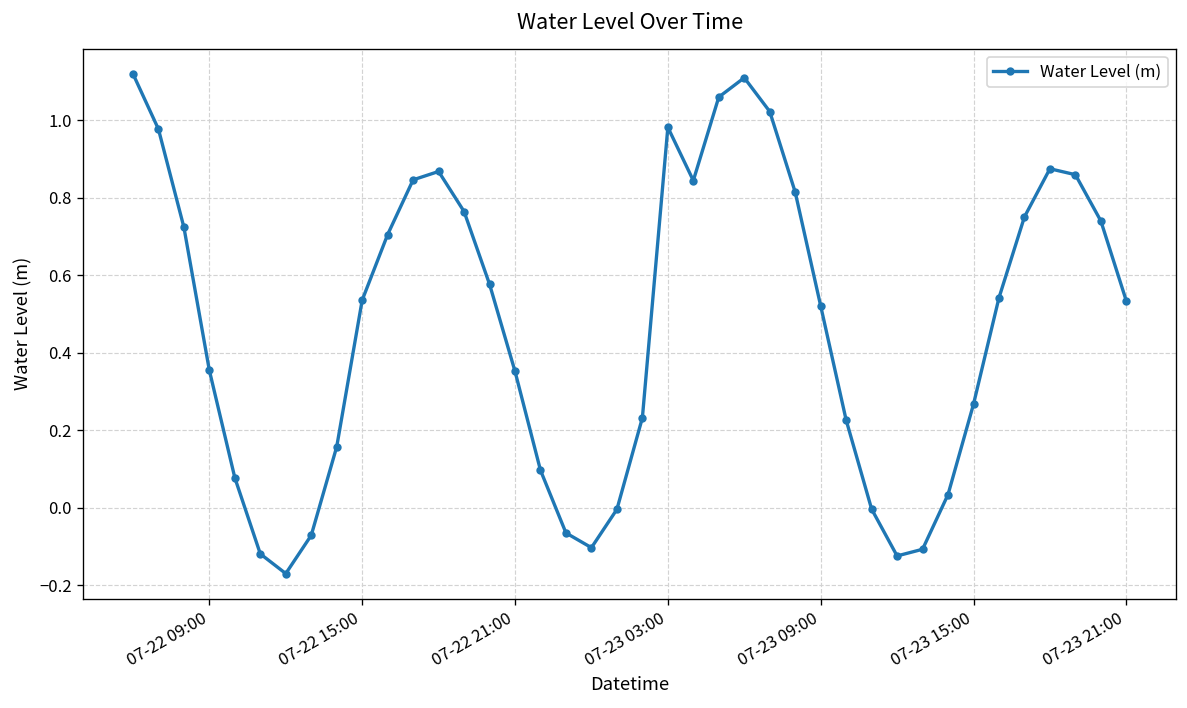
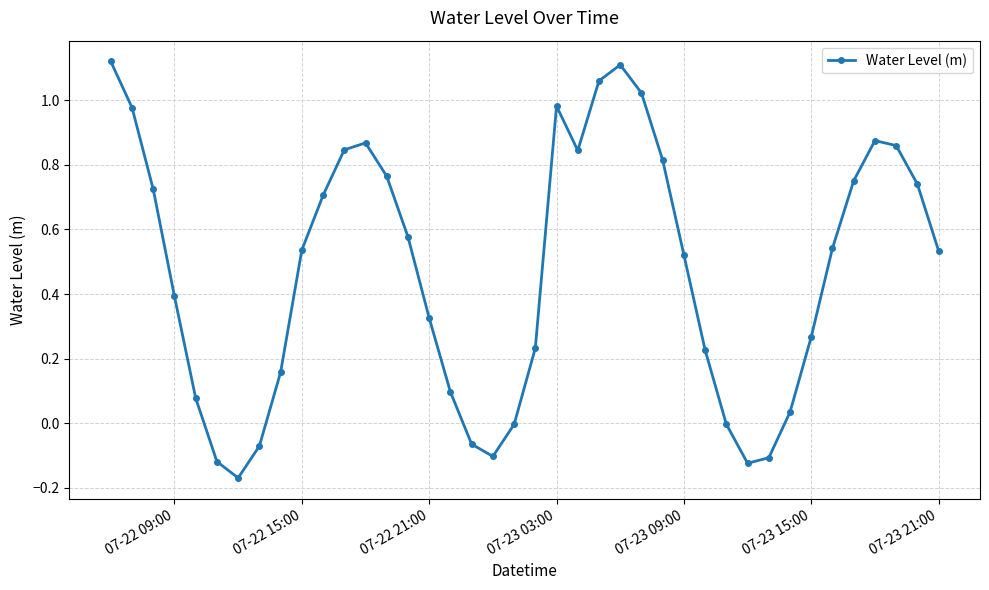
  {
-   "07-22 09:00": 0.35,
+   "07-22 09:00": 0.39,
    "07-22 15:00": 0.54,
-   "07-22 21:00": 0.35,
+   "07-22 21:00": 0.33,
    "07-23 03:00": 0.98,
    "07-23 09:00": 0.52,
    "07-23 15:00": 0.27,
    "07-23 21:00": 0.53
  }
